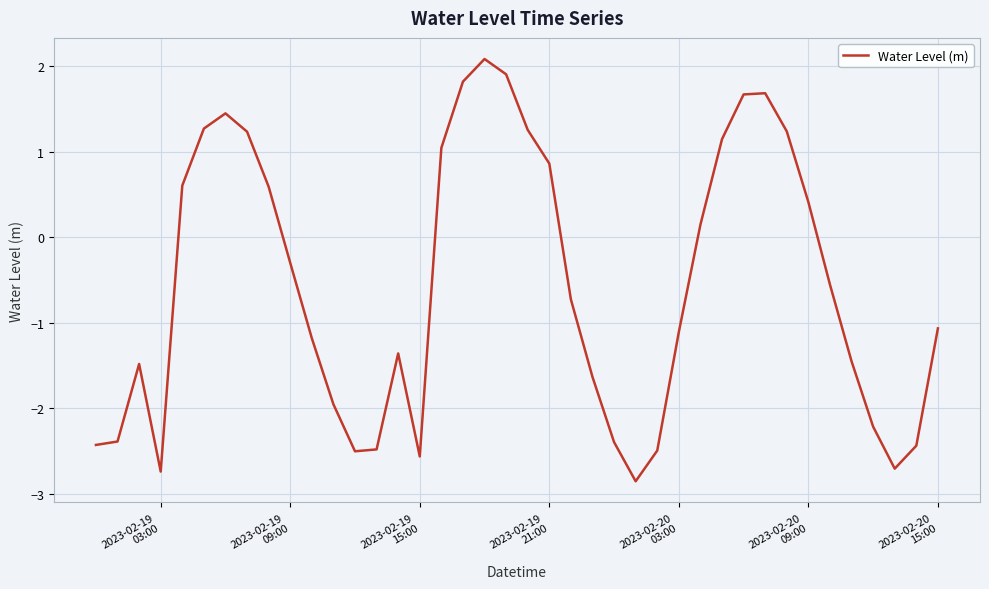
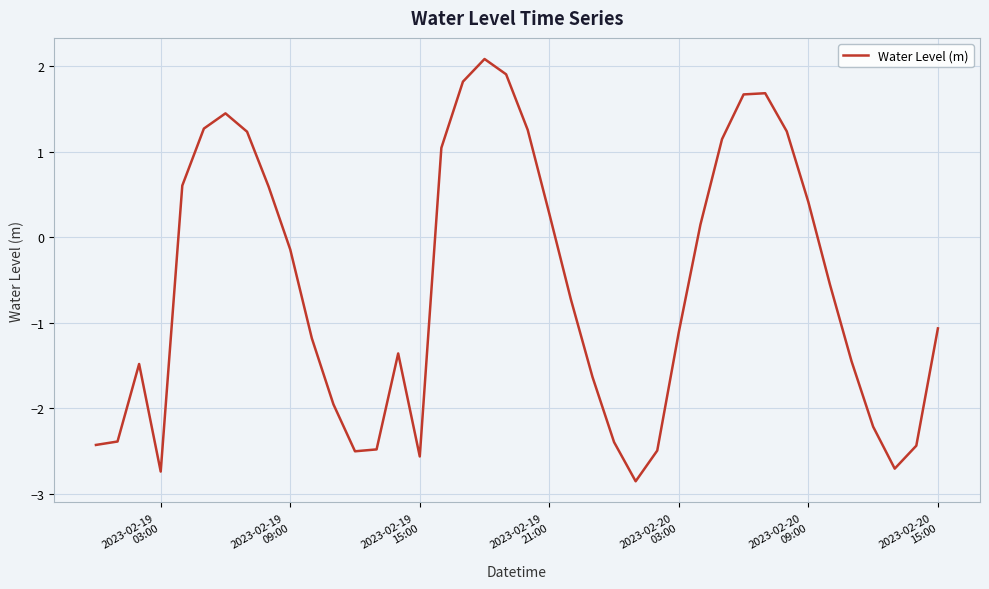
  {
    "2023-02-19 03:00": -2.7,
-   "2023-02-19 09:00": -0.3,
+   "2023-02-19 09:00": -0.1,
    "2023-02-19 15:00": -2.6,
-   "2023-02-19 21:00": 0.9,
+   "2023-02-19 21:00": 0.3,
    "2023-02-20 03:00": -1.1,
    "2023-02-20 09:00": 0.4,
    "2023-02-20 15:00": -1.1
  }
